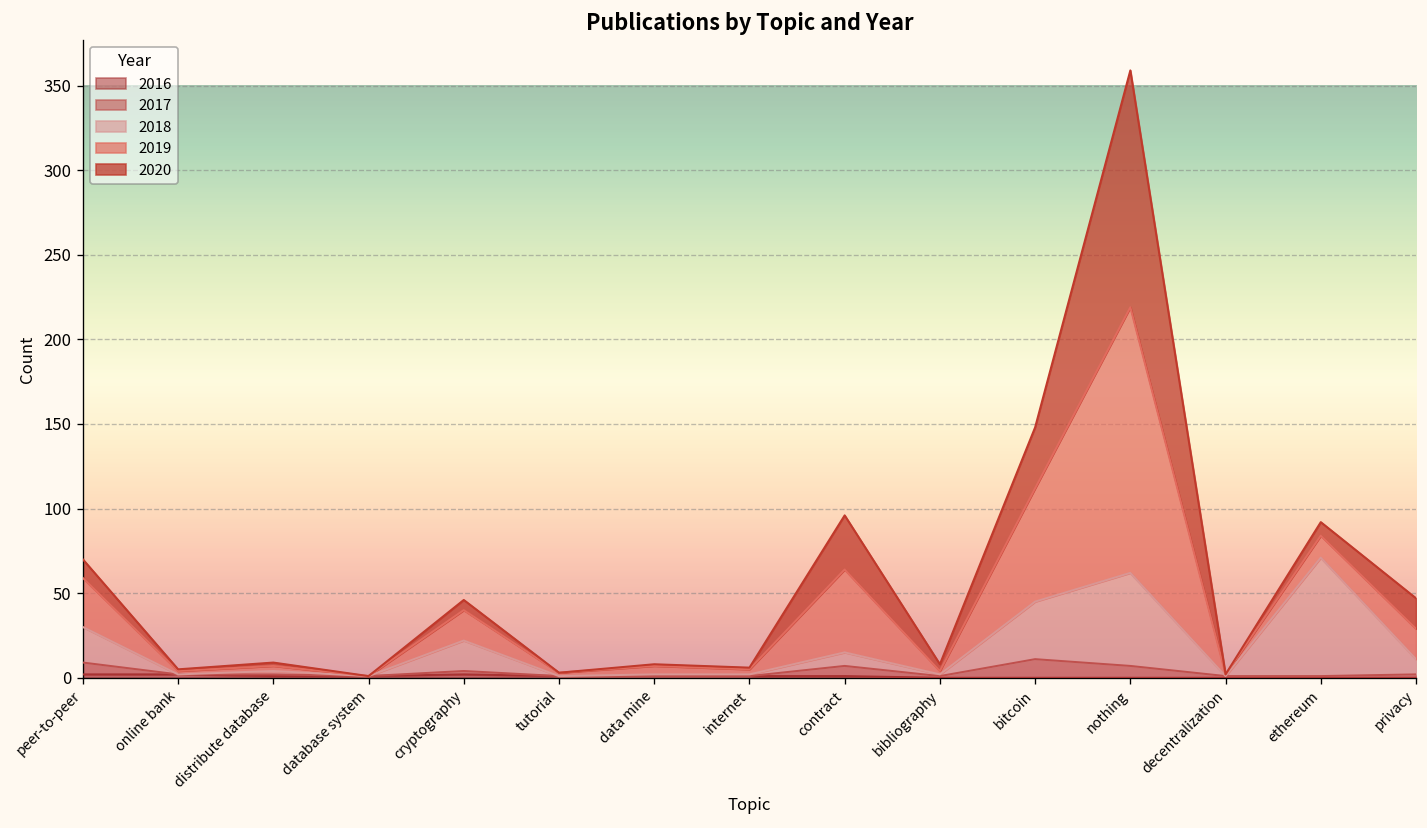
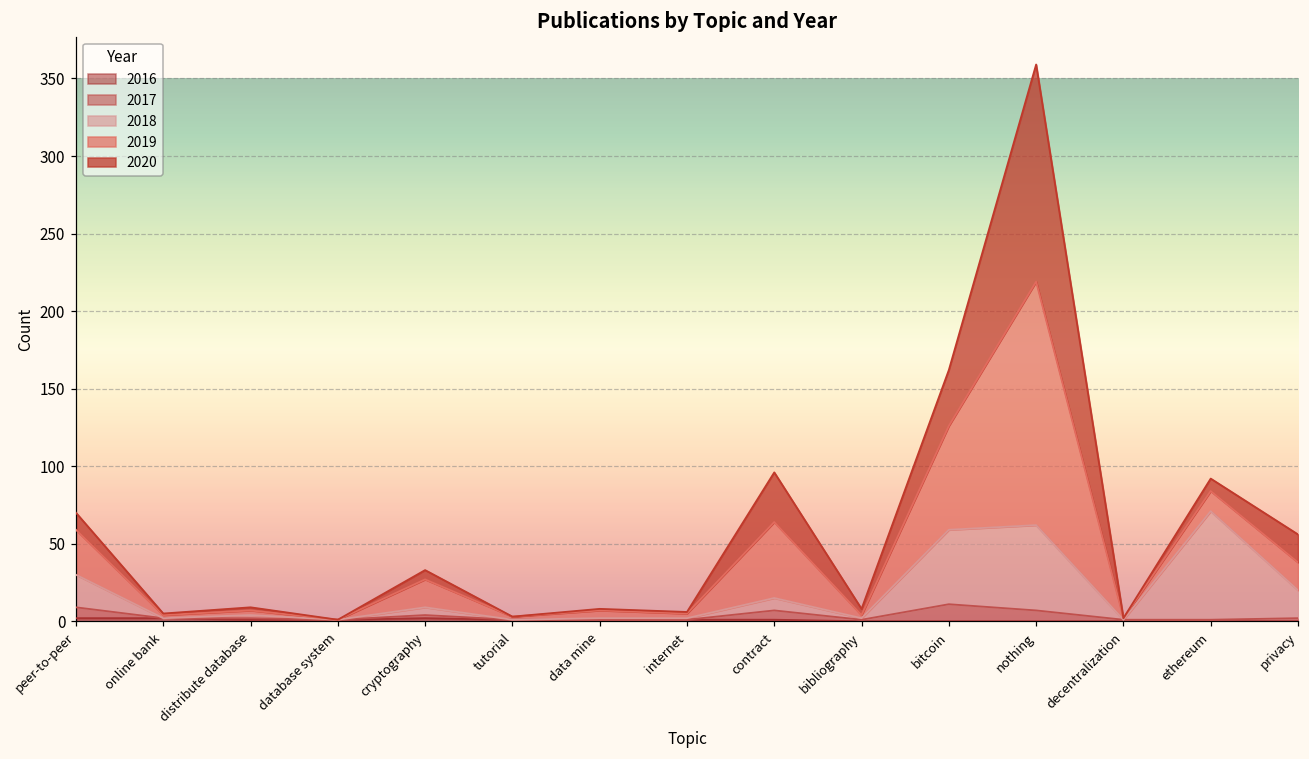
  {
    "2018": {
      "peer-to-peer": 21,
      "distribute database": 2,
-     "cryptography": 18,
+     "cryptography": 5,
      "contract": 8,
-     "bitcoin": 34,
+     "bitcoin": 48,
      "nothing": 55,
      "ethereum": 70,
-     "privacy": 9
+     "privacy": 18
    }
  }
